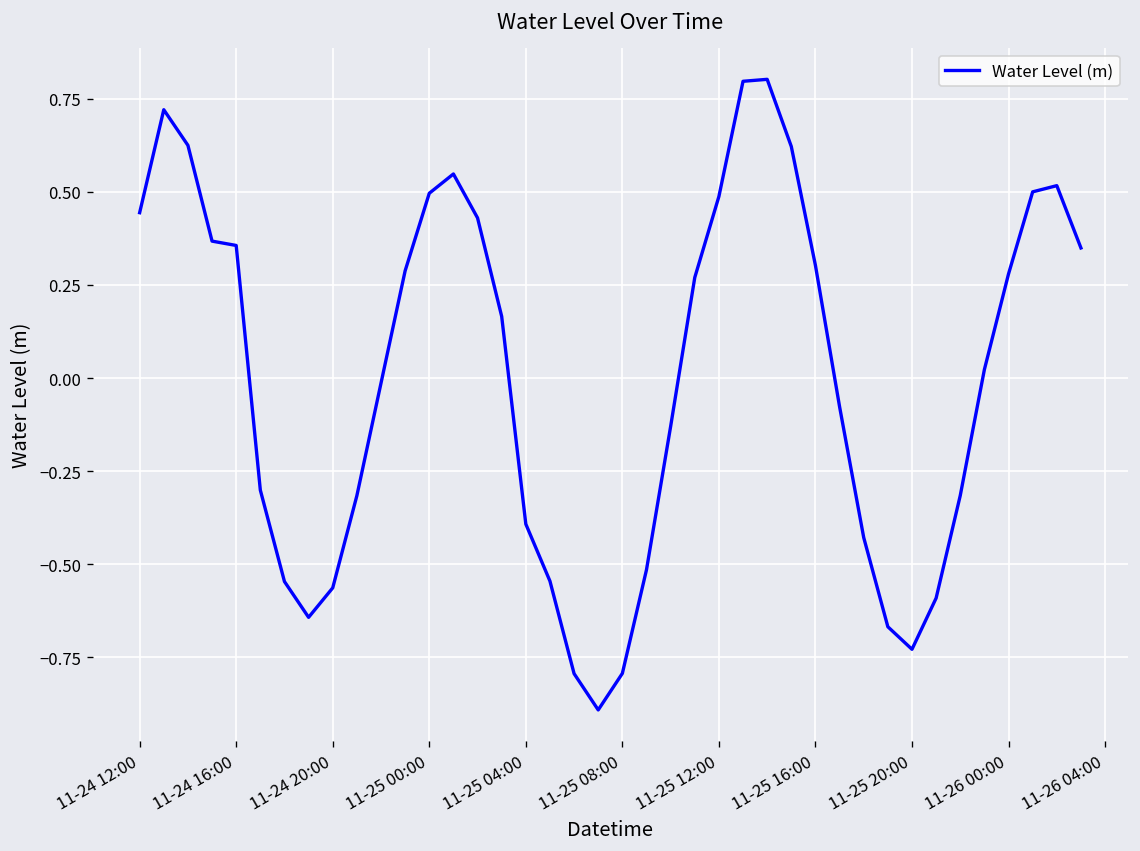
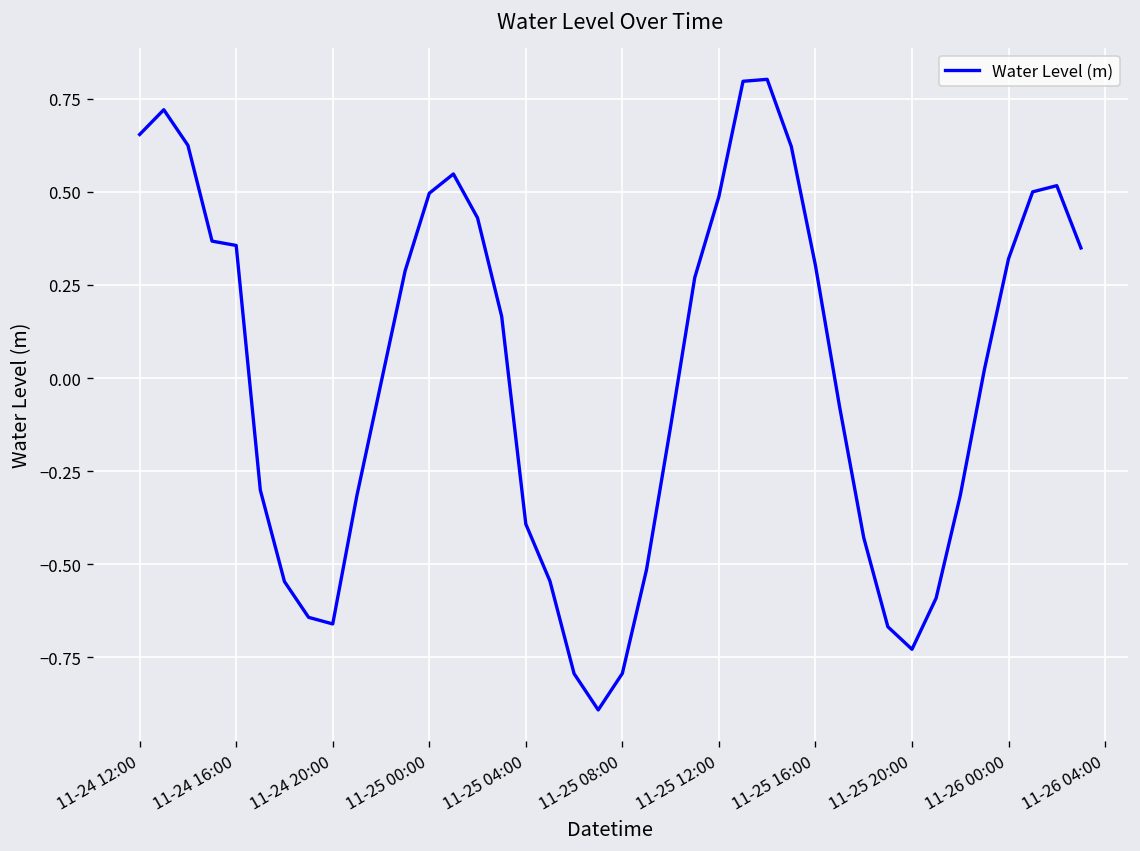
  {
-   "11-24 12:00": 0.44,
+   "11-24 12:00": 0.65,
    "11-24 16:00": 0.36,
-   "11-24 20:00": -0.56,
+   "11-24 20:00": -0.66,
    "11-25 00:00": 0.50,
    "11-25 04:00": -0.39,
    "11-25 08:00": -0.79,
    "11-25 12:00": 0.49,
    "11-25 16:00": 0.30,
    "11-25 20:00": -0.73,
-   "11-26 00:00": 0.28
+   "11-26 00:00": 0.32
  }
